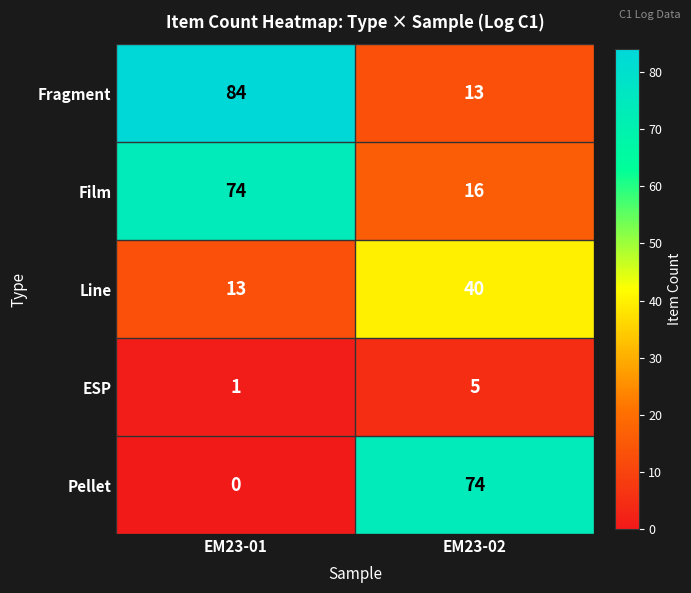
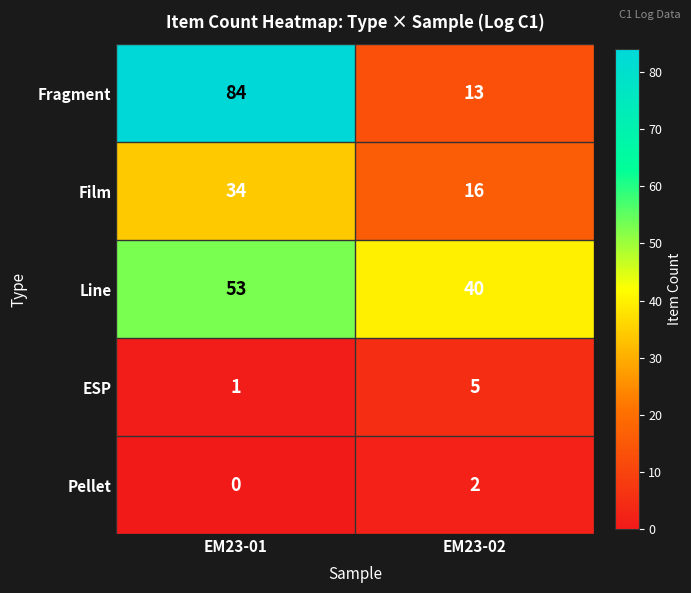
  {
    "Fragment": {
      "EM23-01": 84,
      "EM23-02": 13
    },
    "Film": {
-     "EM23-01": 74,
+     "EM23-01": 34,
      "EM23-02": 16
    },
    "Line": {
-     "EM23-01": 13,
+     "EM23-01": 53,
      "EM23-02": 40
    },
    "ESP": {
      "EM23-01": 1,
      "EM23-02": 5
    },
    "Pellet": {
      "EM23-01": 0,
-     "EM23-02": 74
+     "EM23-02": 2
    }
  }
